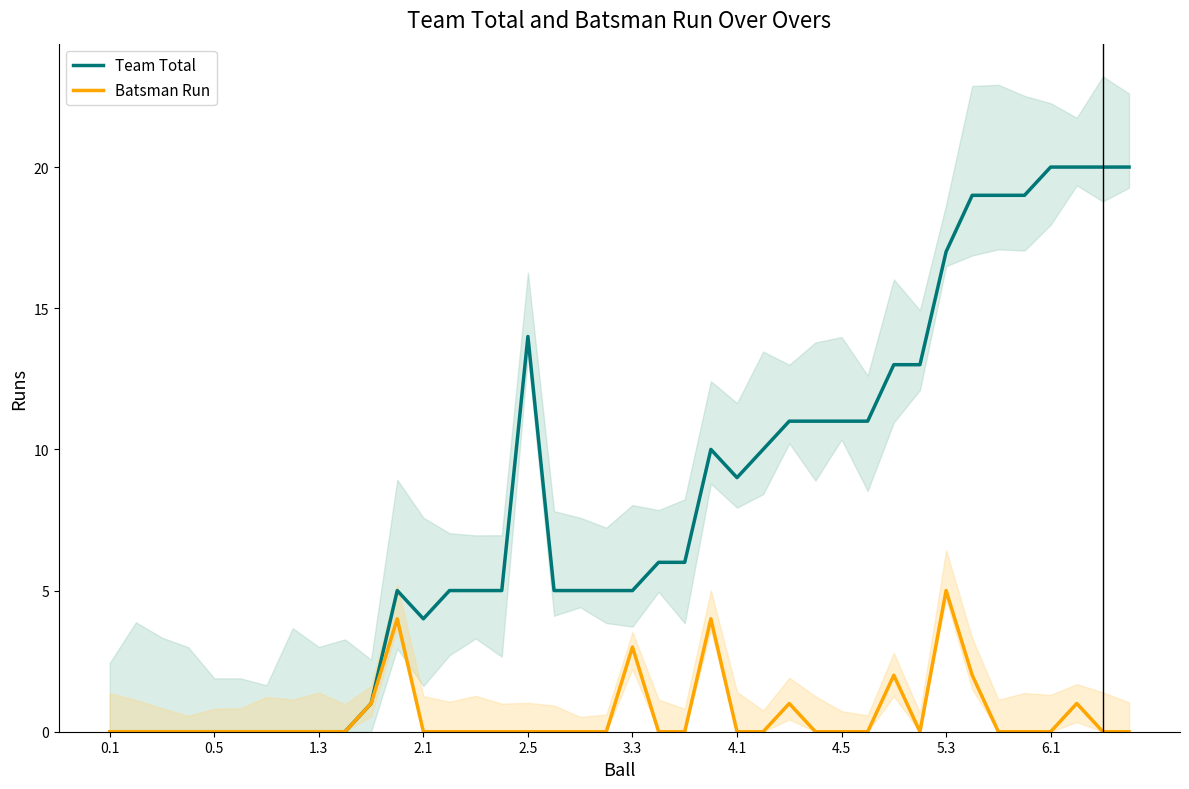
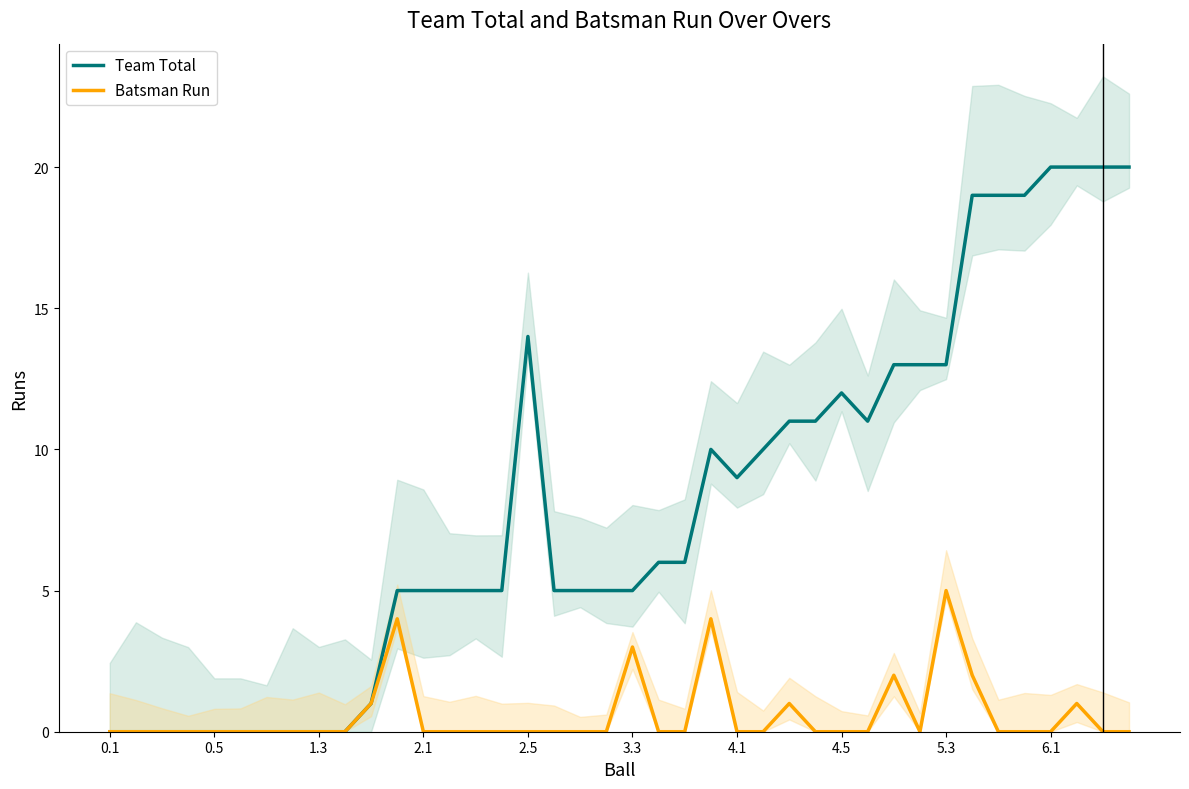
  {
    "Team Total": {
-     "2.1": 4,
+     "2.1": 5,
      "2.5": 14,
      "3.3": 5,
      "4.1": 9,
-     "4.5": 11,
-     "5.3": 17,
+     "4.5": 12,
+     "5.3": 13,
      "6.1": 20
    },
    "Batsman Run": {
      "2.1": 0,
      "2.5": 0,
      "3.3": 3,
      "4.1": 0,
      "4.5": 0,
      "5.3": 5,
      "6.1": 0
    }
  }
